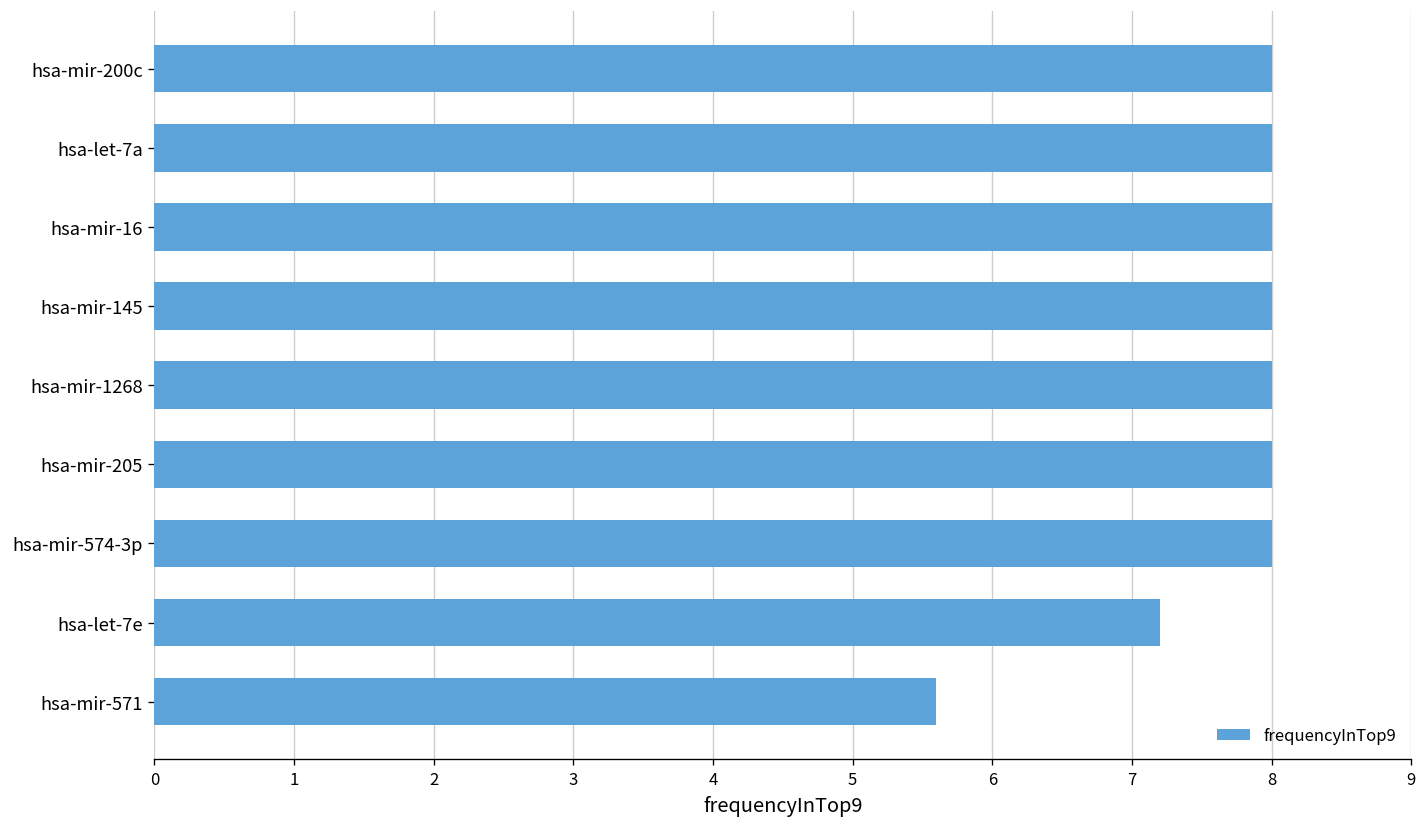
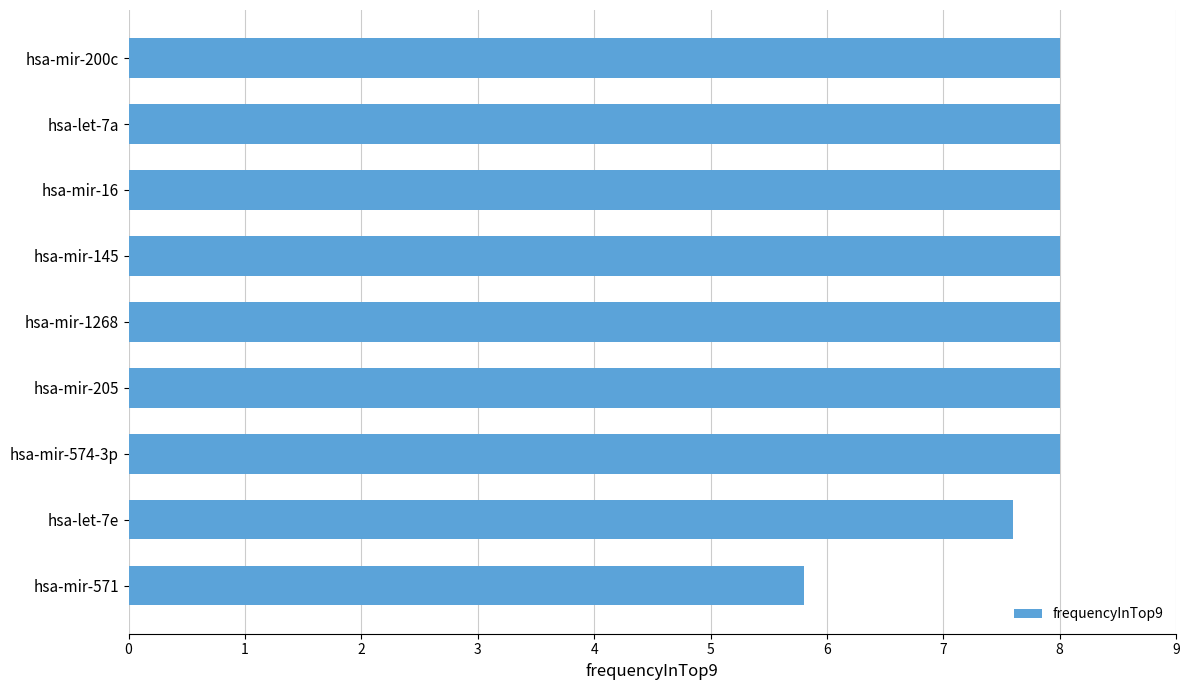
  {
    "hsa-mir-200c": 8.0,
    "hsa-let-7a": 8.0,
    "hsa-mir-16": 8.0,
    "hsa-mir-145": 8.0,
    "hsa-mir-1268": 8.0,
    "hsa-mir-205": 8.0,
    "hsa-mir-574-3p": 8.0,
-   "hsa-let-7e": 7.2,
-   "hsa-mir-571": 5.6
+   "hsa-let-7e": 7.6,
+   "hsa-mir-571": 5.8
  }
